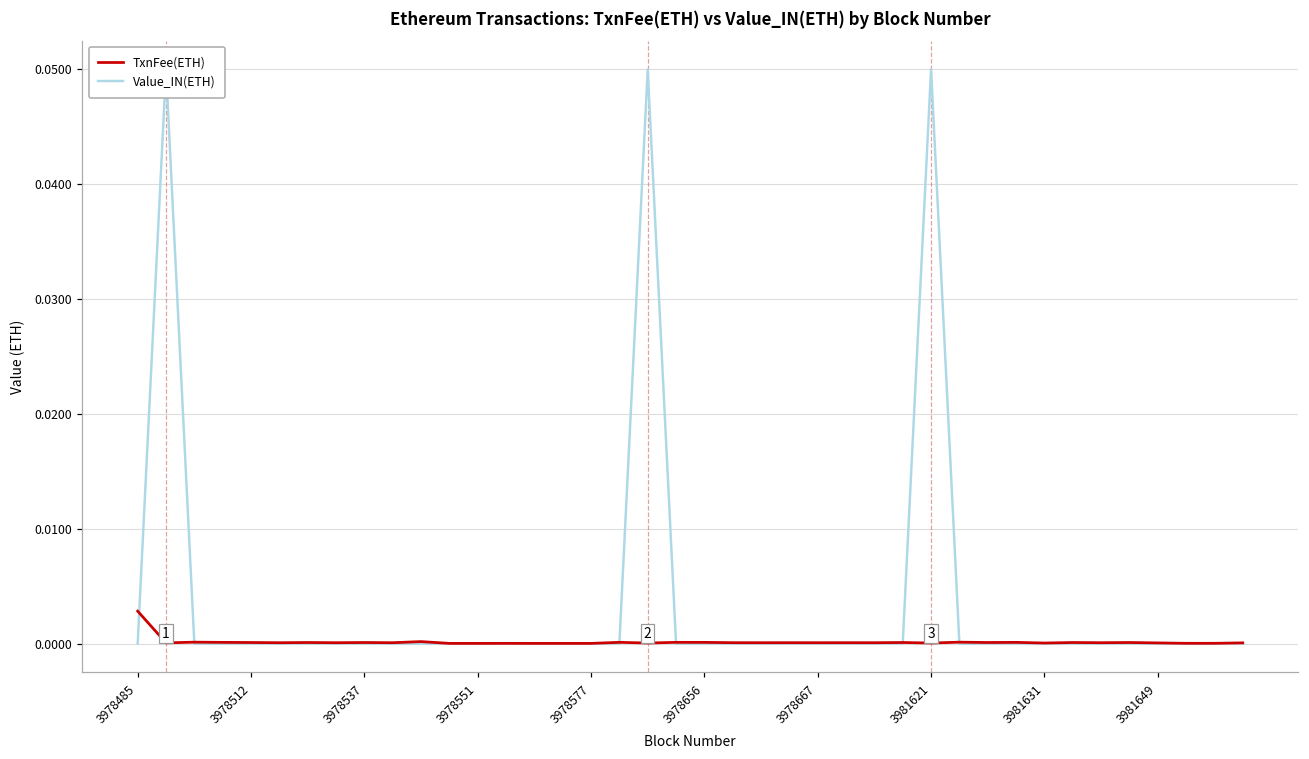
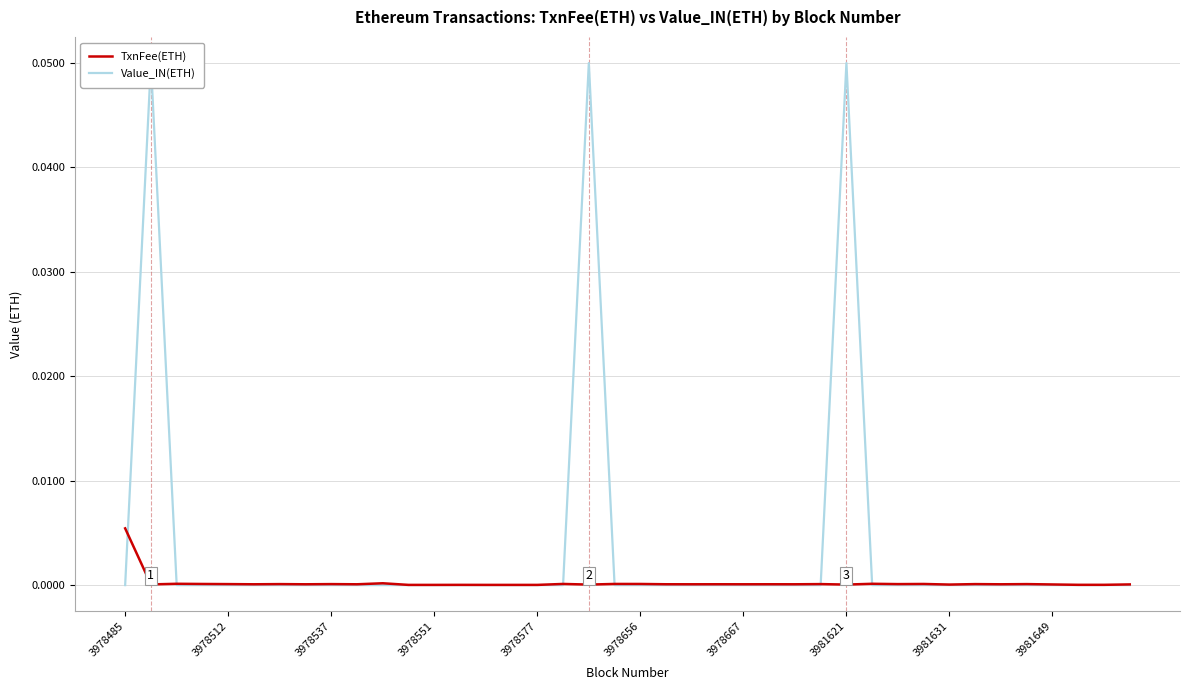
  {
    "TxnFee(ETH)": {
-     "3978485": 0.0028
+     "3978485": 0.0054
    },
    "Value_IN(ETH)": {
      "3978485": 0.0000,
      "3981621": 0.0500
    }
  }
